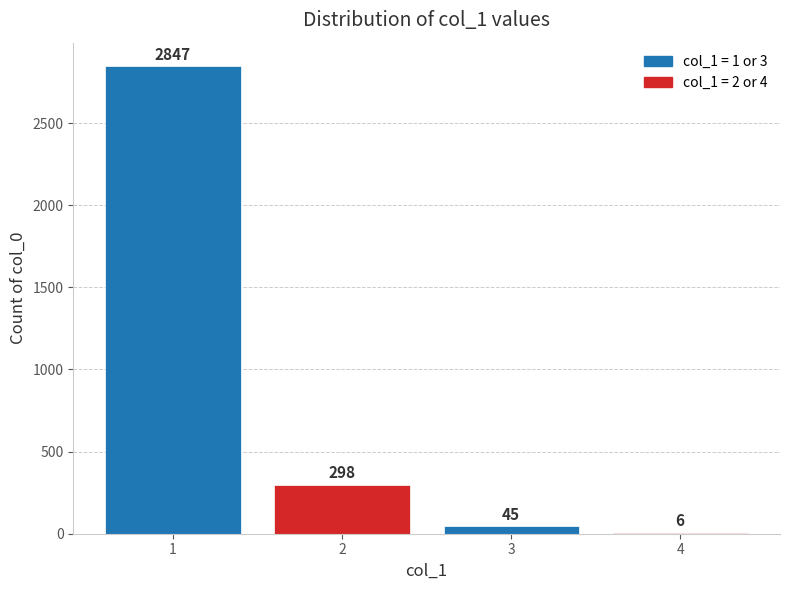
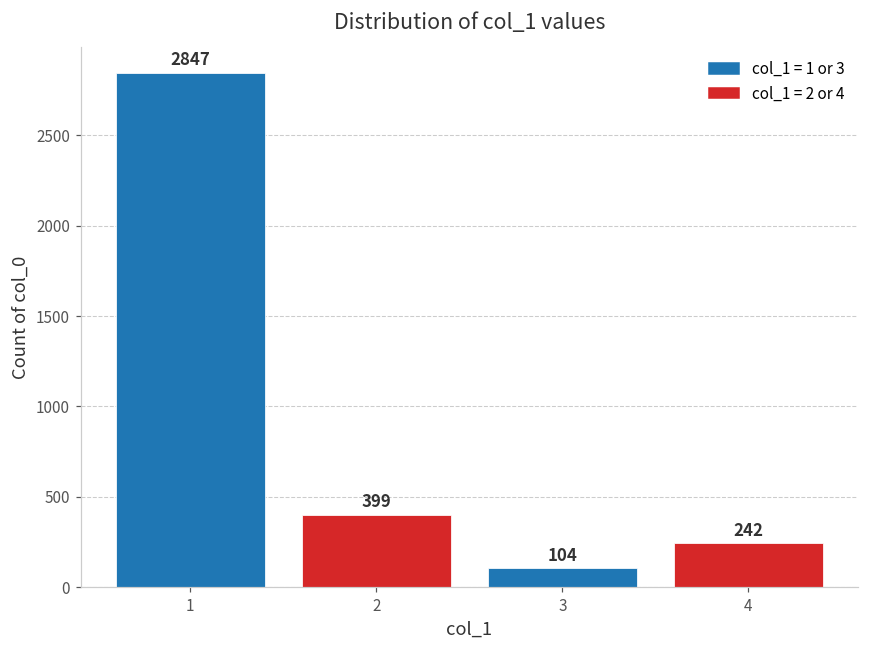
  {
    "1": 2847,
-   "2": 298,
-   "3": 45,
-   "4": 6
+   "2": 399,
+   "3": 104,
+   "4": 242
  }
